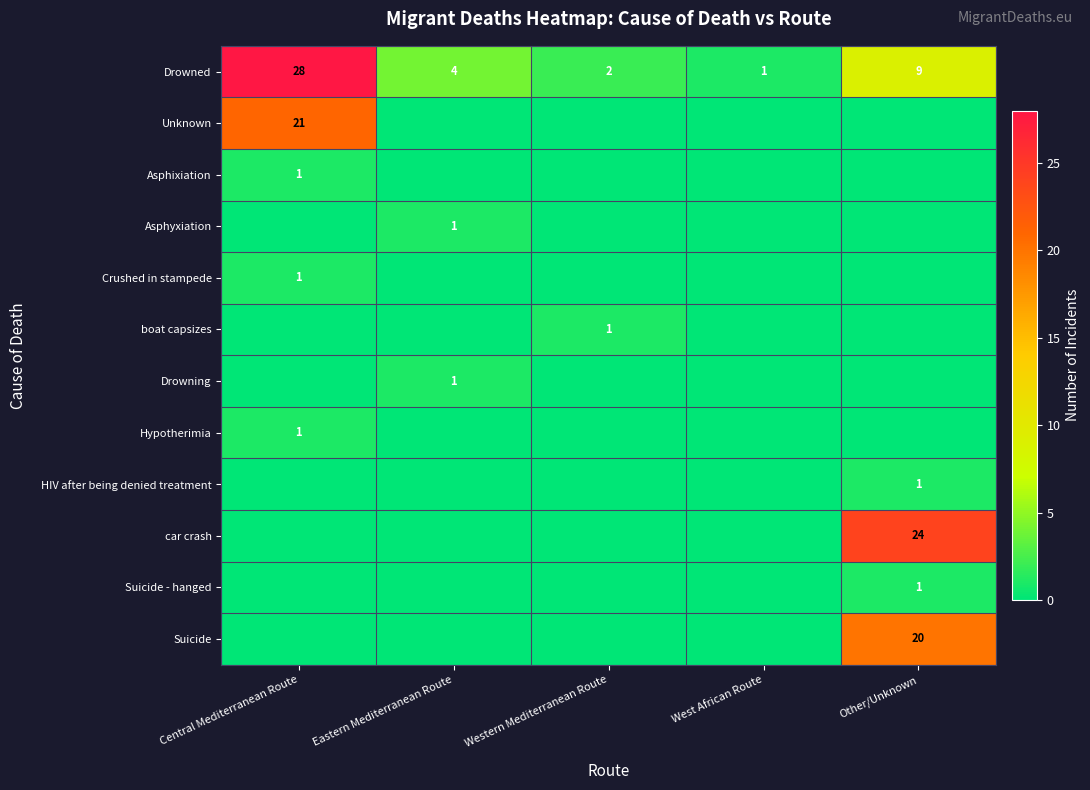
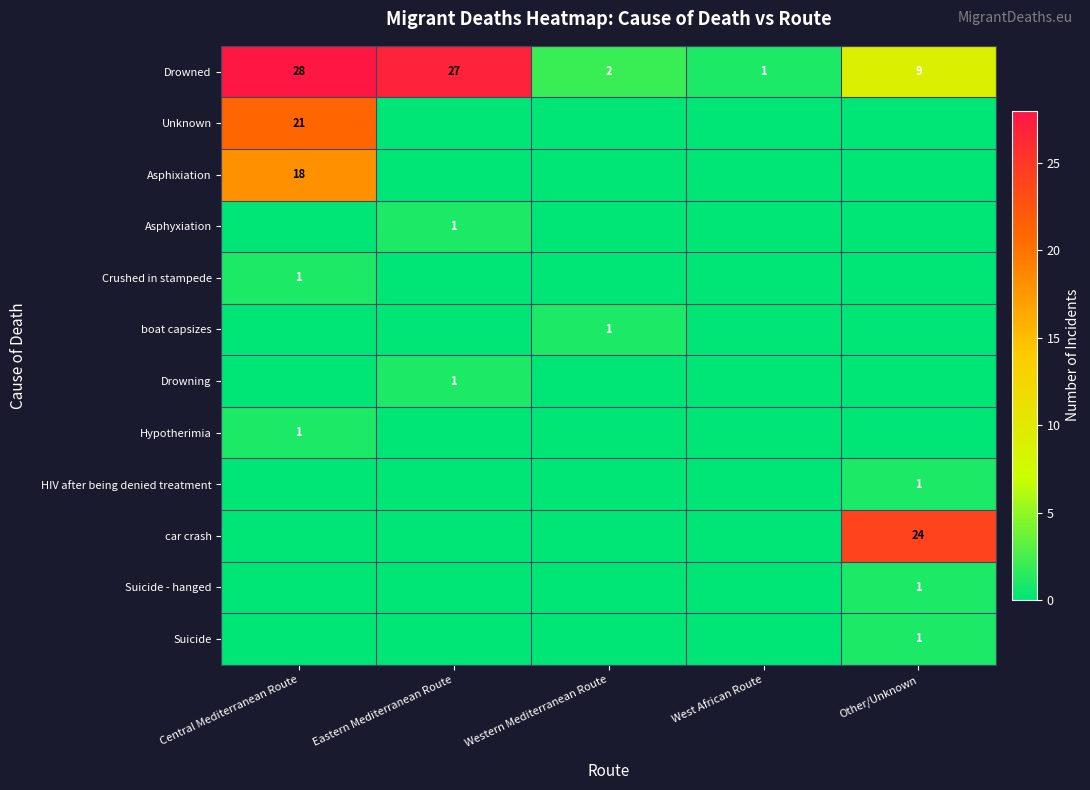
  {
    "Drowned": {
      "Central Mediterranean Route": 28,
-     "Eastern Mediterranean Route": 4,
+     "Eastern Mediterranean Route": 27,
      "Western Mediterranean Route": 2,
      "West African Route": 1,
      "Other/Unknown": 9
    },
    "Unknown": {
      "Central Mediterranean Route": 21
    },
    "Asphixiation": {
-     "Central Mediterranean Route": 1
+     "Central Mediterranean Route": 18
    },
    "Asphyxiation": {
      "Eastern Mediterranean Route": 1
    },
    "Crushed in stampede": {
      "Central Mediterranean Route": 1
    },
    "boat capsizes": {
      "Western Mediterranean Route": 1
    },
    "Drowning": {
      "Eastern Mediterranean Route": 1
    },
    "Hypotherimia": {
      "Central Mediterranean Route": 1
    },
    "HIV after being denied treatment": {
      "Other/Unknown": 1
    },
    "car crash": {
      "Other/Unknown": 24
    },
    "Suicide - hanged": {
      "Other/Unknown": 1
    },
    "Suicide": {
-     "Other/Unknown": 20
+     "Other/Unknown": 1
    }
  }
